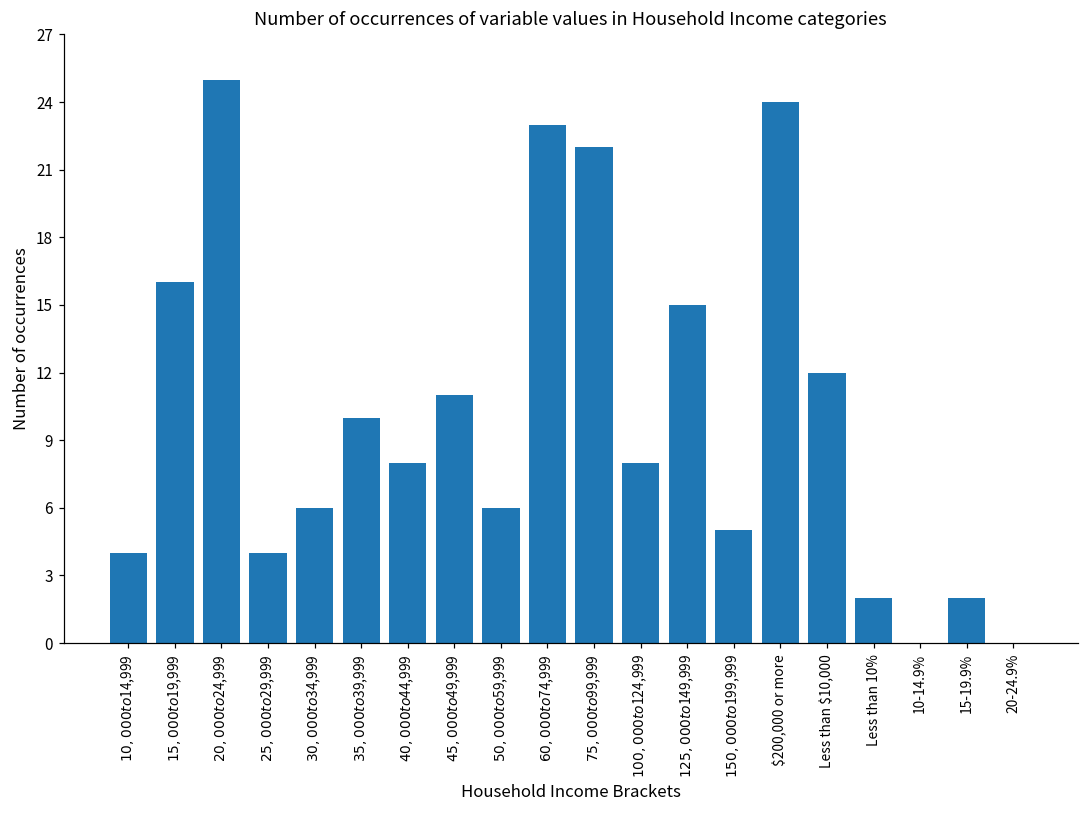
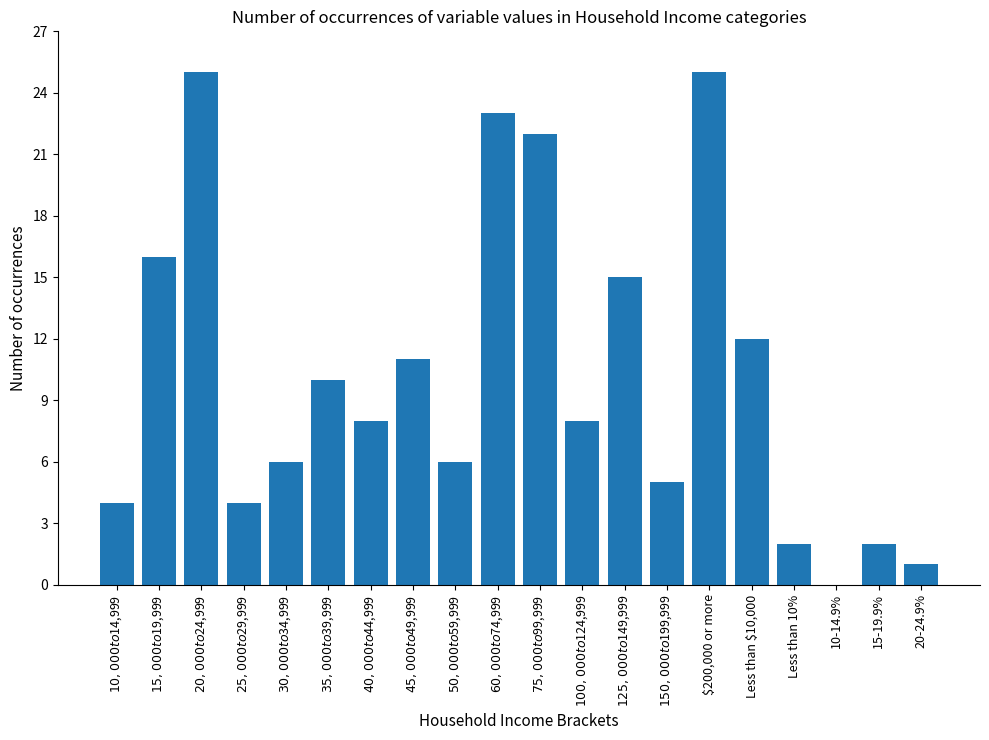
  {
-   "$200,000 or more": 24,
+   "$200,000 or more": 25,
    "Less than $10,000": 12,
    "Less than 10%": 2,
    "10-14.9%": 0,
    "15-19.9%": 2,
-   "20-24.9%": 0
+   "20-24.9%": 1
  }
